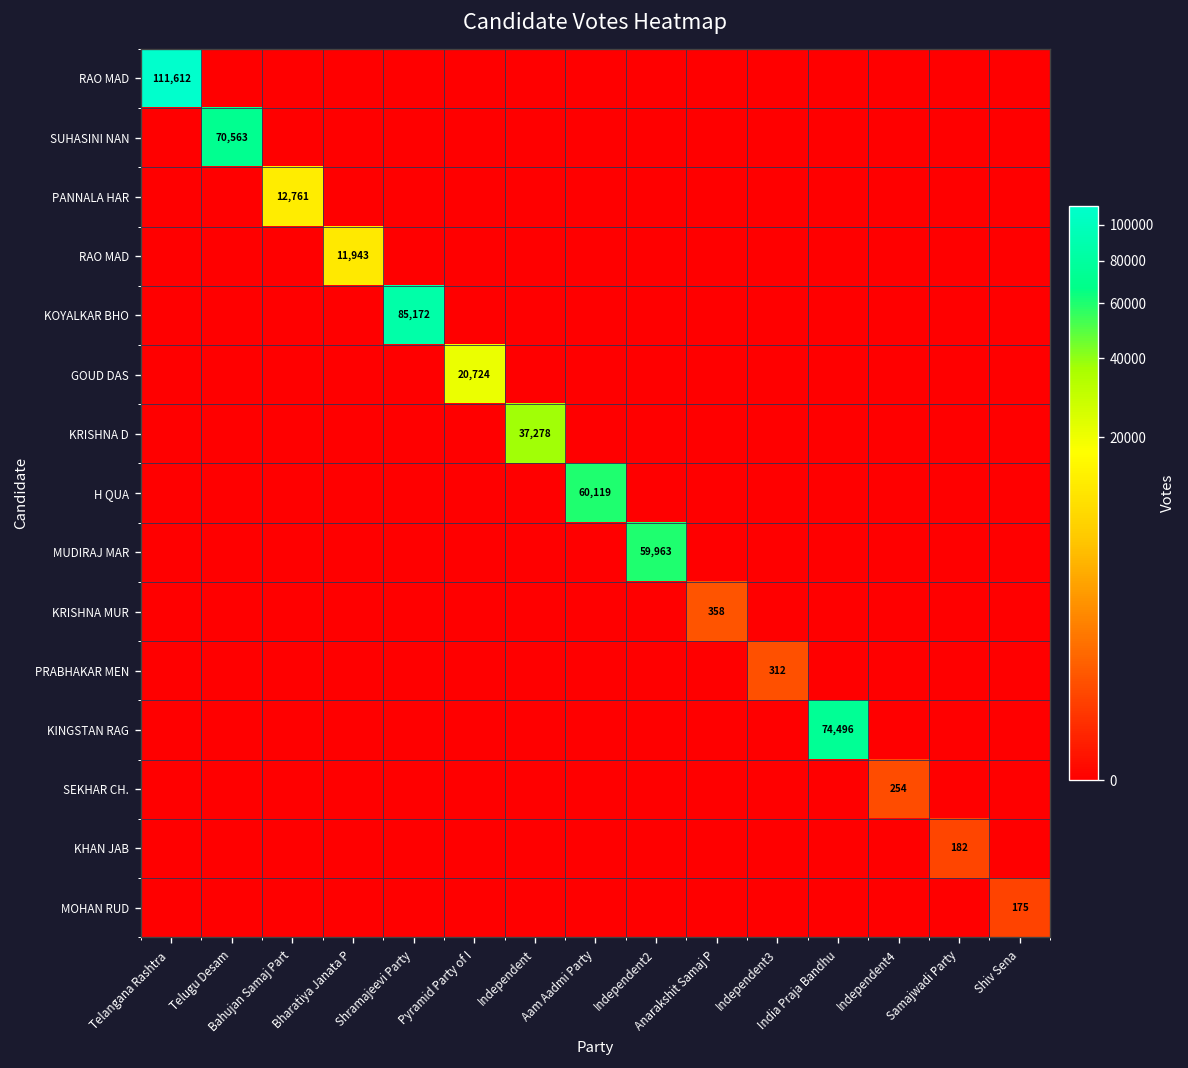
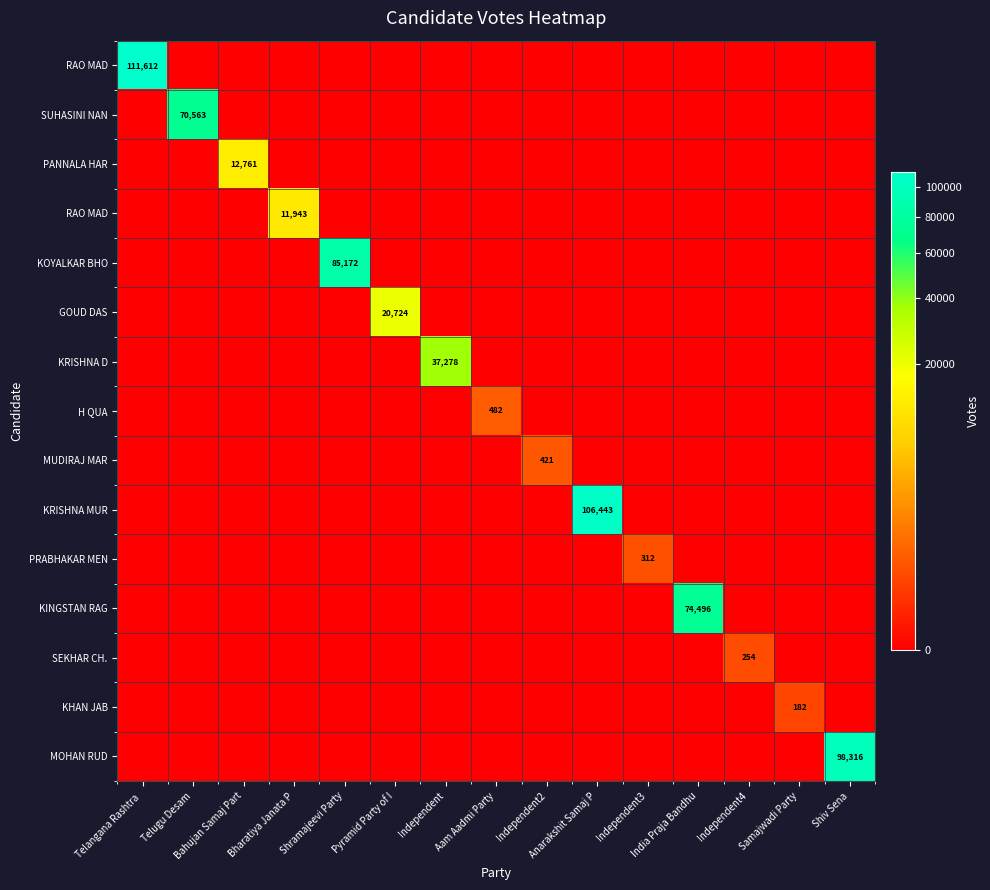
  {
    "SUHASINI NAN": {
      "Telugu Desam": "70,563"
    },
    "PANNALA HAR": {
      "Bahujan Samaj Part": "12,761"
    },
    "KOYALKAR BHO": {
      "Shramajeevi Party": "85,172"
    },
    "GOUD DAS": {
      "Pyramid Party of I": "20,724"
    },
    "KRISHNA D": {
      "Independent": "37,278"
    },
    "H QUA": {
-     "Aam Aadmi Party": "60,119"
+     "Aam Aadmi Party": "482"
    },
    "MUDIRAJ MAR": {
-     "Independent2": "59,963"
+     "Independent2": "421"
    },
    "KRISHNA MUR": {
-     "Anarakshit Samaj P": "358"
+     "Anarakshit Samaj P": "106,443"
    },
    "PRABHAKAR MEN": {
      "Independent3": "312"
    },
    "KINGSTAN RAG": {
      "India Praja Bandhu": "74,496"
    },
    "SEKHAR CH.": {
      "Independent4": "254"
    },
    "KHAN JAB": {
      "Samajwadi Party": "182"
    },
    "MOHAN RUD": {
-     "Shiv Sena": "175"
+     "Shiv Sena": "98,316"
    }
  }
